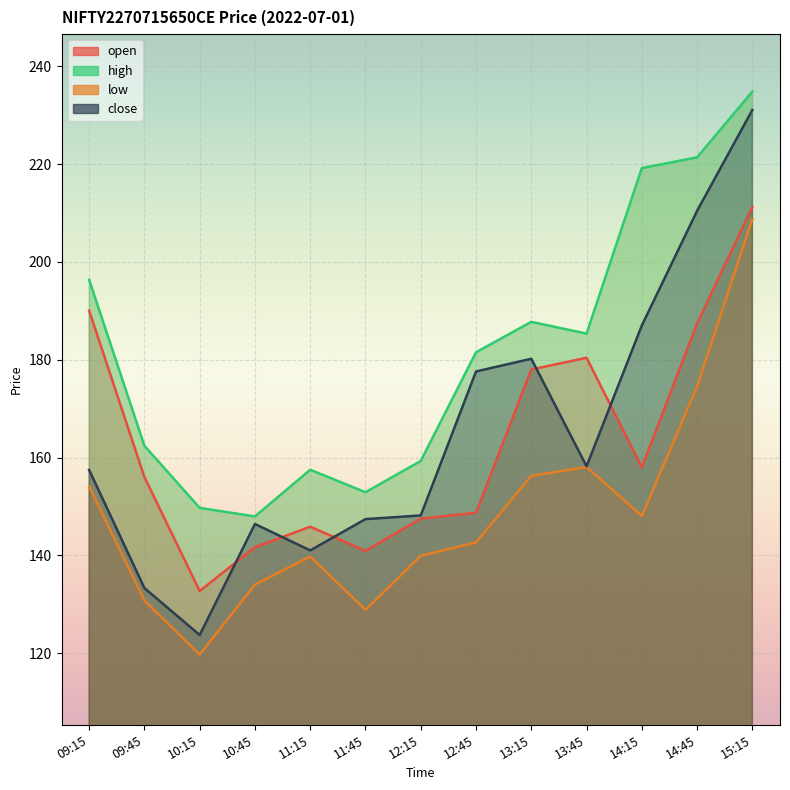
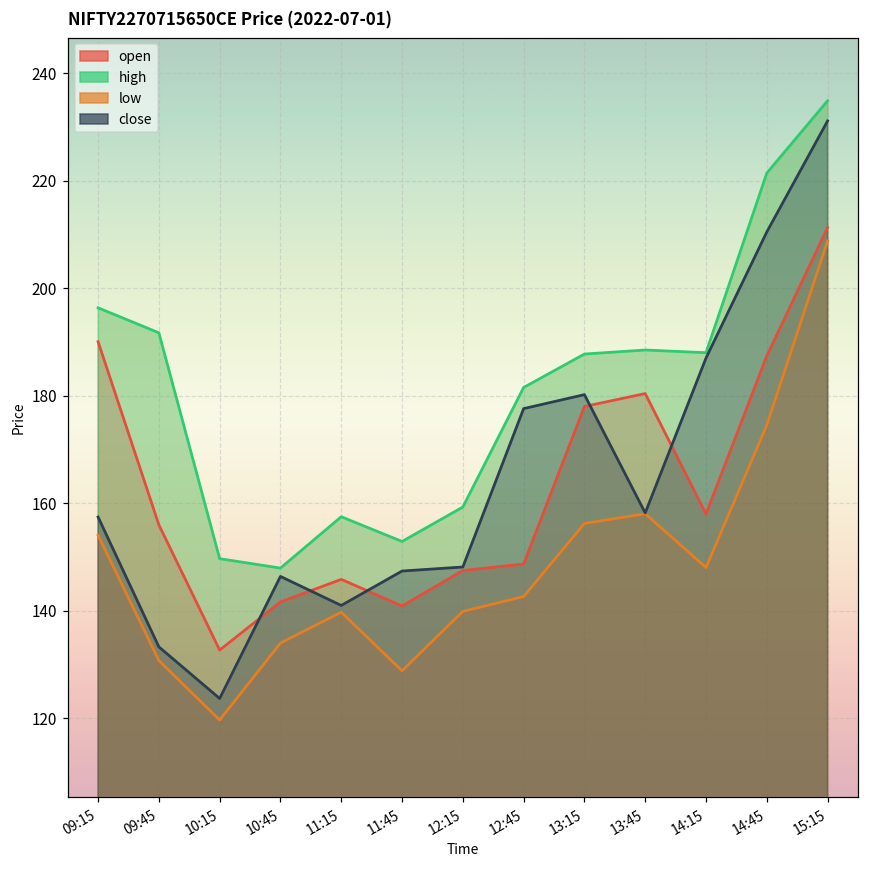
  {
    "high": {
      "09:15": 196,
-     "09:45": 162,
+     "09:45": 192,
      "10:15": 150,
      "10:45": 148,
      "11:15": 158,
      "11:45": 153,
      "12:15": 159,
      "12:45": 182,
      "13:15": 188,
-     "13:45": 185,
-     "14:15": 219,
+     "13:45": 189,
+     "14:15": 188,
      "14:45": 221,
      "15:15": 235
    },
    "close": {
      "09:15": 157,
      "09:45": 133,
      "10:15": 124,
      "10:45": 146,
      "11:15": 141,
      "11:45": 147,
      "12:15": 148,
      "12:45": 178,
      "13:15": 180,
      "14:15": 187,
      "14:45": 210,
      "15:15": 231
    }
  }
